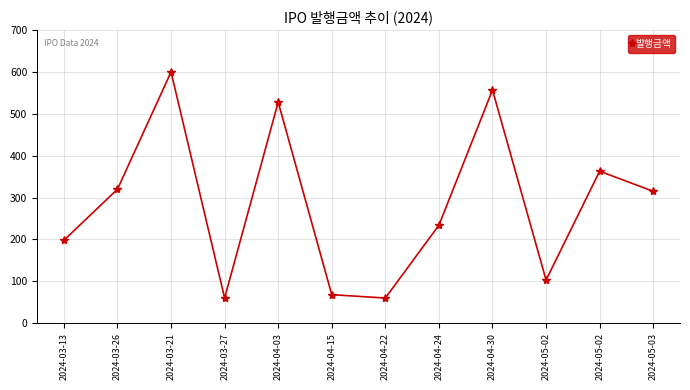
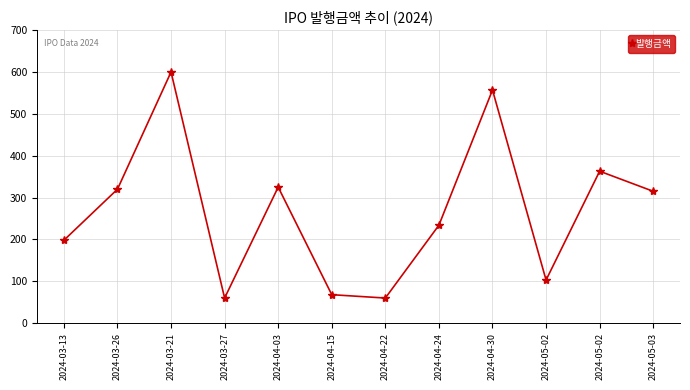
  {
    "2024-03-13": 200,
    "2024-03-26": 320,
    "2024-03-21": 600,
    "2024-03-27": 60,
-   "2024-04-03": 530,
+   "2024-04-03": 330,
    "2024-04-15": 70,
    "2024-04-22": 60,
    "2024-04-24": 230,
    "2024-04-30": 560,
    "2024-05-03": 320
  }
